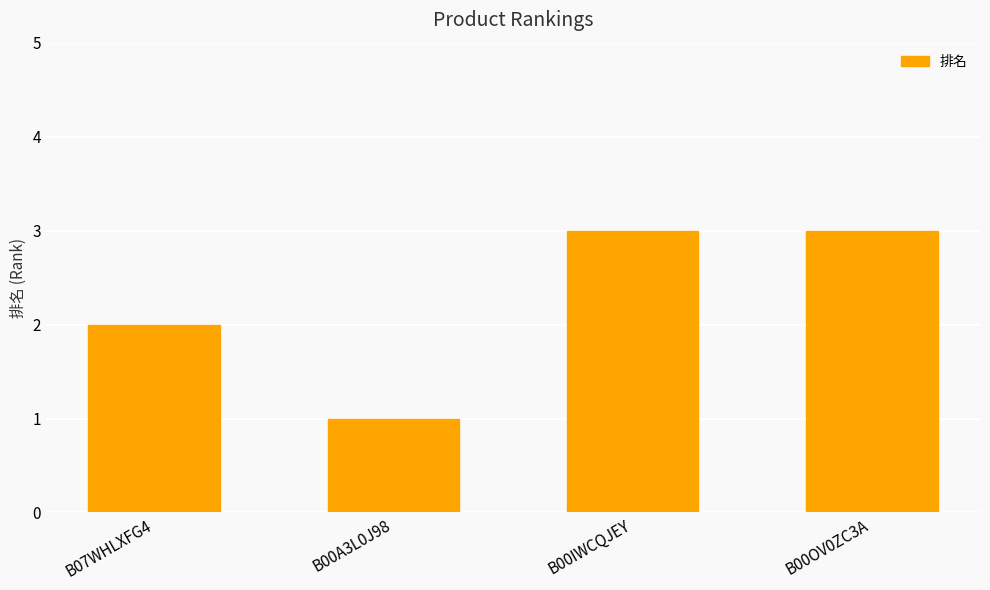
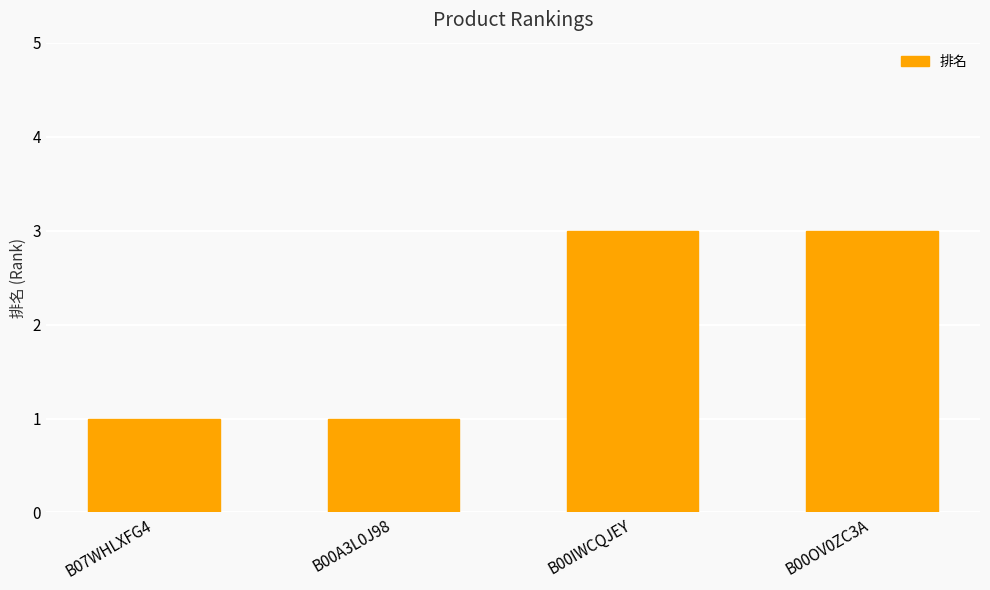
  {
-   "B07WHLXFG4": 2,
+   "B07WHLXFG4": 1,
    "B00A3L0J98": 1,
    "B00IWCQJEY": 3,
    "B00OV0ZC3A": 3
  }
